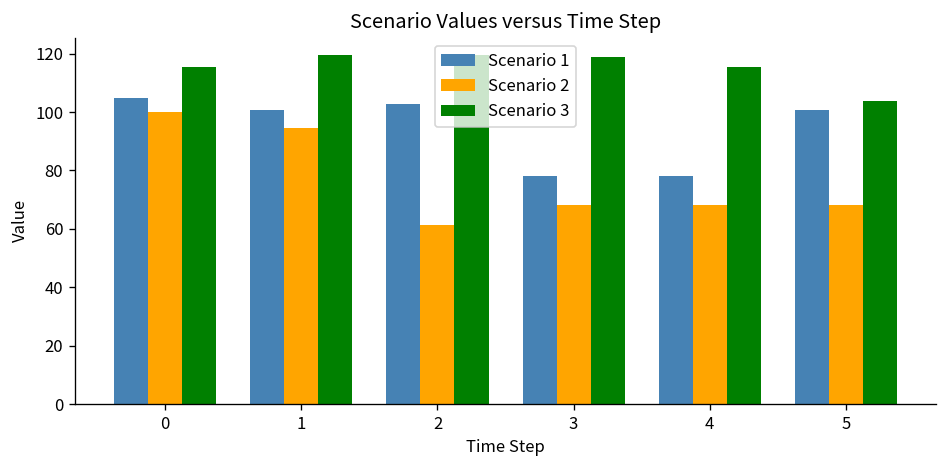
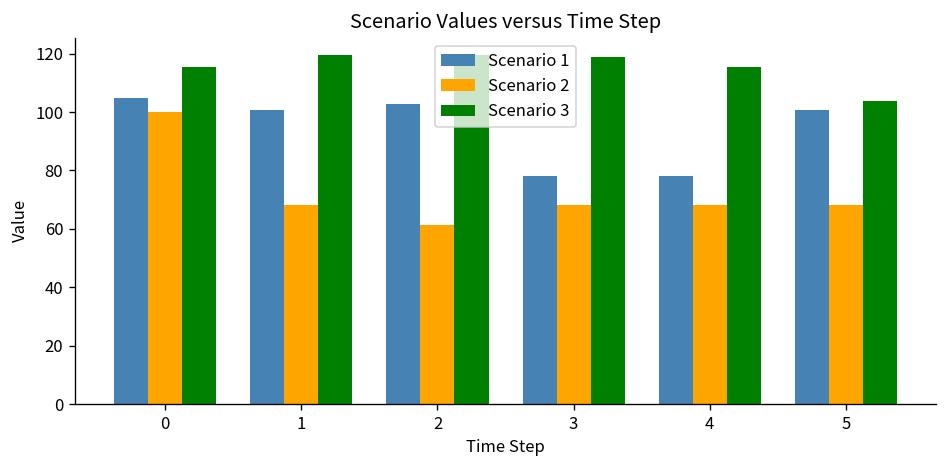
  {
    "Scenario 1": {
      "0": 105,
      "1": 101,
      "2": 103,
      "3": 78,
      "4": 78,
      "5": 101
    },
    "Scenario 2": {
      "0": 100,
-     "1": 95,
+     "1": 68,
      "2": 61,
      "3": 68,
      "4": 68,
      "5": 68
    },
    "Scenario 3": {
      "0": 115,
      "1": 120,
      "3": 119,
      "4": 115,
      "5": 104
    }
  }
